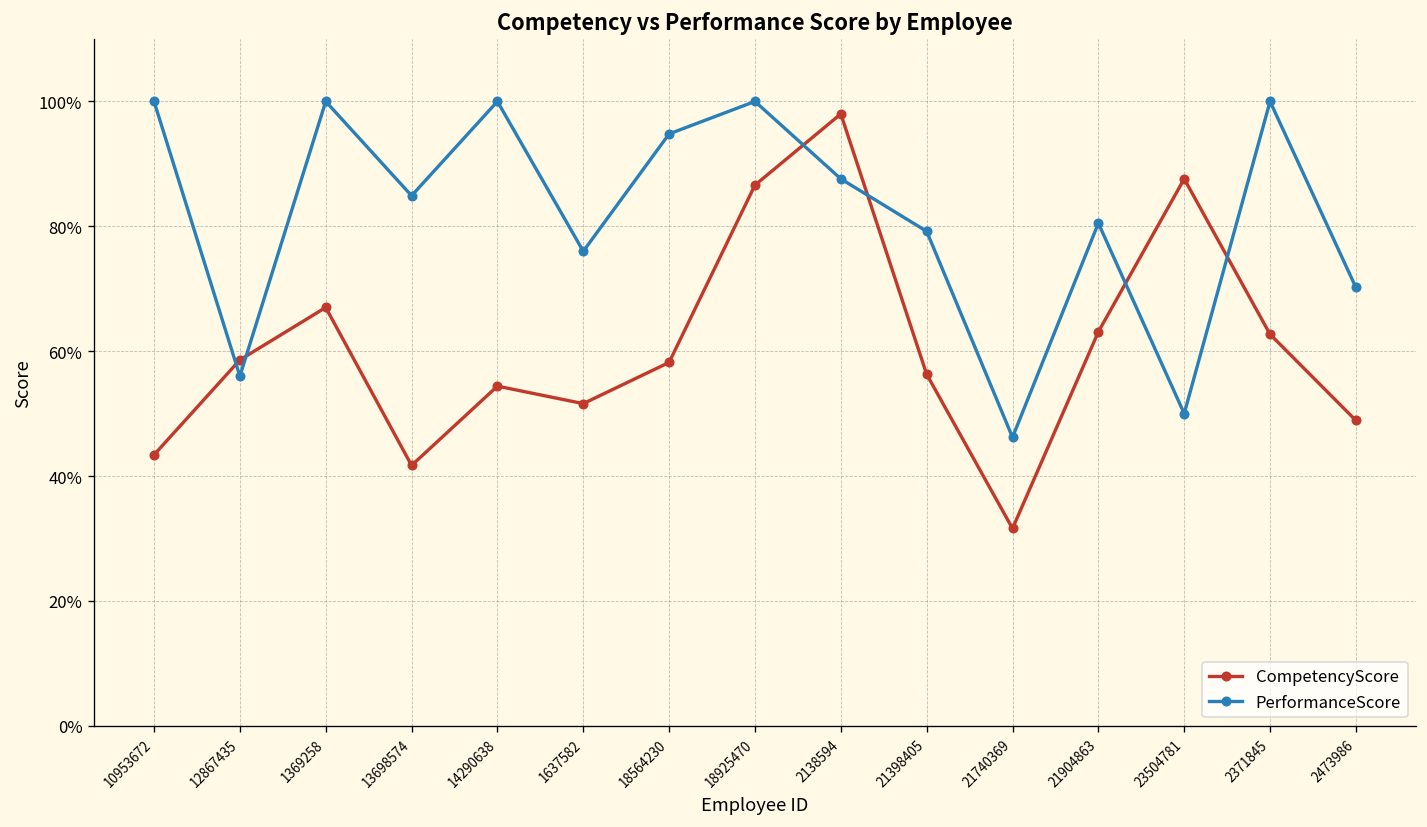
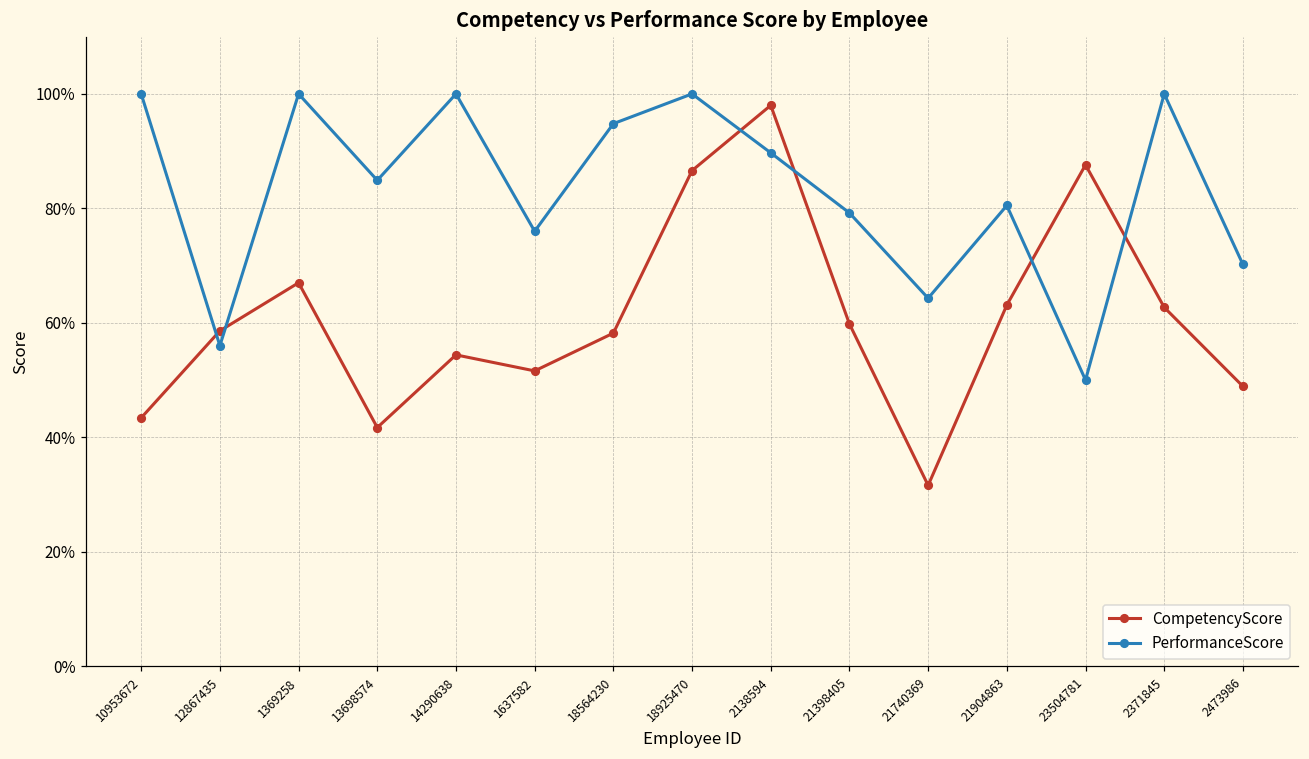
  {
    "CompetencyScore": {
      "10953672": "43%",
      "12867435": "59%",
      "1369258": "67%",
      "13698574": "42%",
      "14290638": "54%",
      "1637582": "52%",
      "18564230": "58%",
      "18925470": "87%",
      "2138594": "98%",
-     "21398405": "56%",
+     "21398405": "60%",
      "21740369": "32%",
      "21904863": "63%",
      "23504781": "88%",
      "2371845": "63%",
      "2473986": "49%"
    },
    "PerformanceScore": {
      "10953672": "100%",
      "12867435": "56%",
      "1369258": "100%",
      "13698574": "85%",
      "14290638": "100%",
      "1637582": "76%",
      "18564230": "95%",
      "18925470": "100%",
-     "2138594": "88%",
+     "2138594": "90%",
      "21398405": "79%",
-     "21740369": "46%",
+     "21740369": "64%",
      "21904863": "81%",
      "23504781": "50%",
      "2371845": "100%",
      "2473986": "70%"
    }
  }
